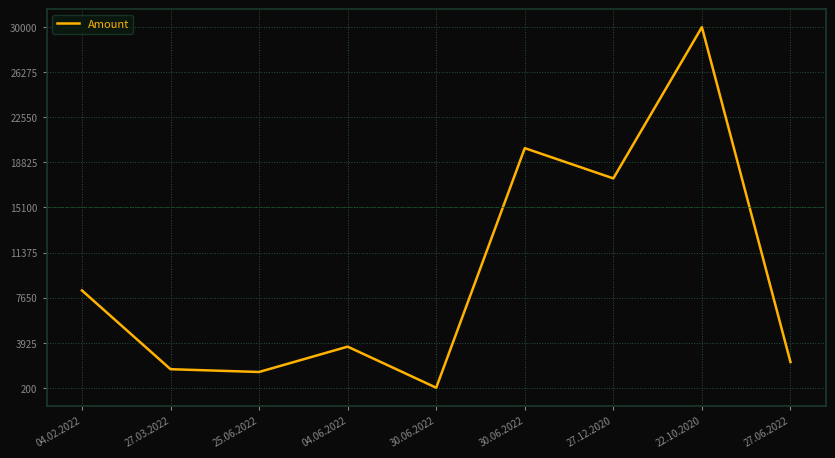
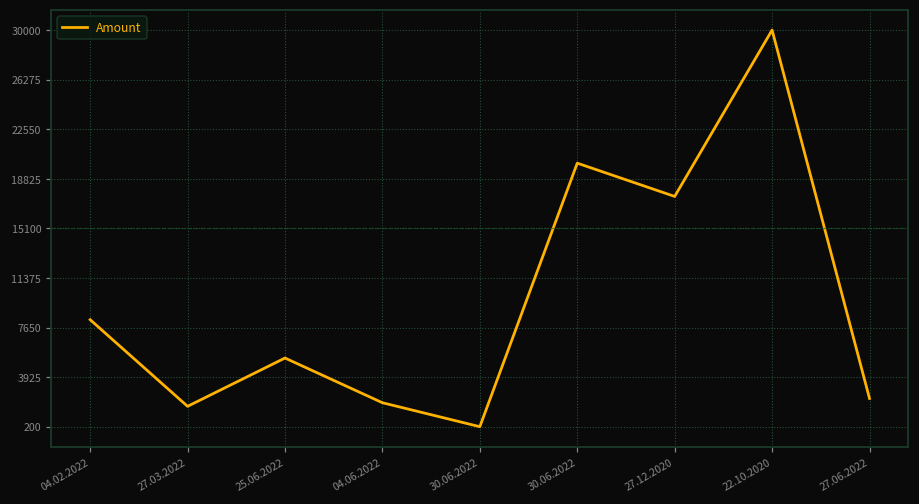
  {
    "04.02.2022": 8200,
    "27.03.2022": 1700,
-   "25.06.2022": 1500,
-   "04.06.2022": 3600,
+   "25.06.2022": 5400,
+   "04.06.2022": 2000,
    "27.12.2020": 17500,
    "22.10.2020": 30000,
    "27.06.2022": 2300
  }
